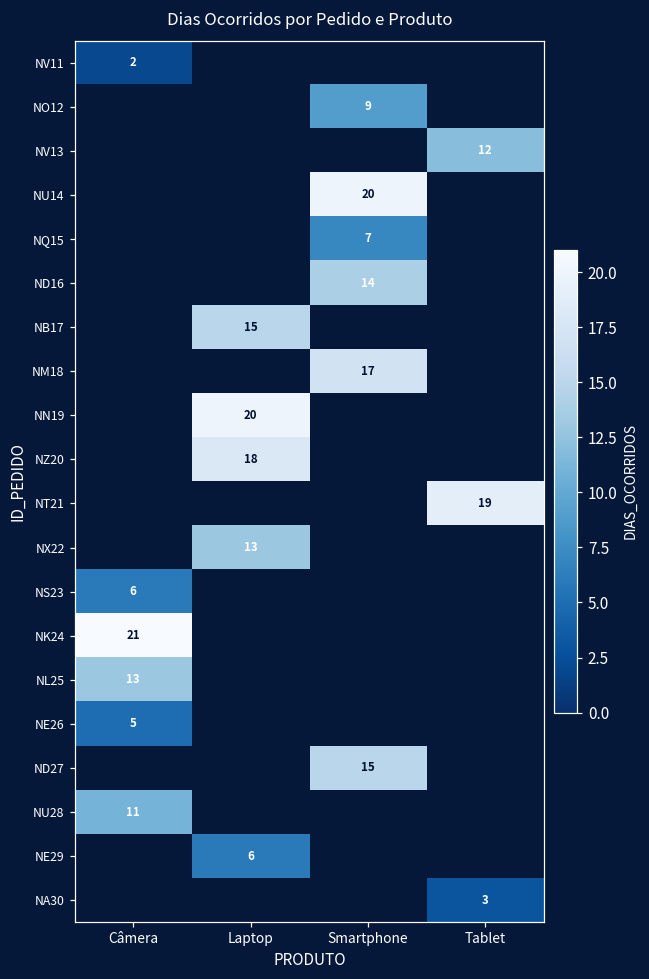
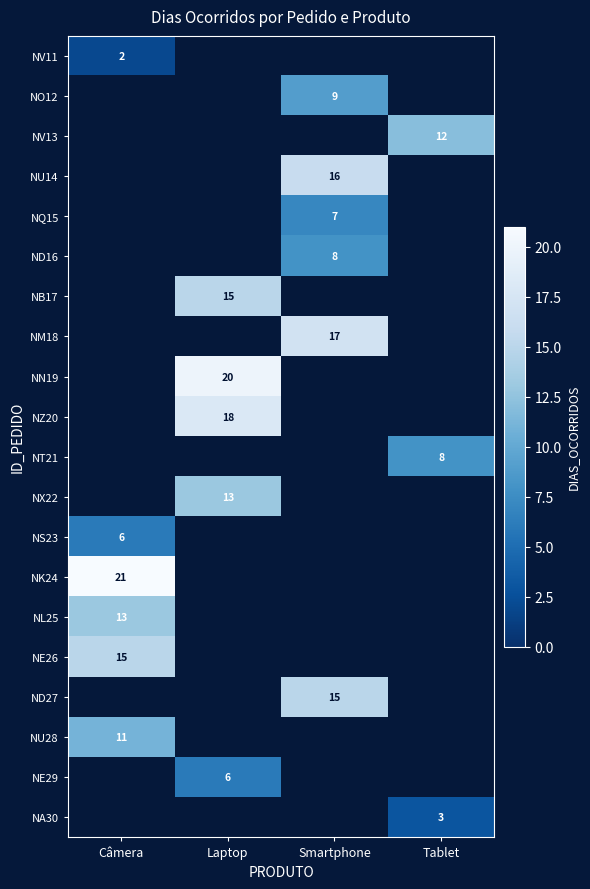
  {
    "NV11": {
      "Câmera": 2
    },
    "NO12": {
      "Smartphone": 9
    },
    "NV13": {
      "Tablet": 12
    },
    "NU14": {
-     "Smartphone": 20
+     "Smartphone": 16
    },
    "NQ15": {
      "Smartphone": 7
    },
    "ND16": {
-     "Smartphone": 14
+     "Smartphone": 8
    },
    "NB17": {
      "Laptop": 15
    },
    "NM18": {
      "Smartphone": 17
    },
    "NN19": {
      "Laptop": 20
    },
    "NZ20": {
      "Laptop": 18
    },
    "NT21": {
-     "Tablet": 19
+     "Tablet": 8
    },
    "NX22": {
      "Laptop": 13
    },
    "NS23": {
      "Câmera": 6
    },
    "NK24": {
      "Câmera": 21
    },
    "NL25": {
      "Câmera": 13
    },
    "NE26": {
-     "Câmera": 5
+     "Câmera": 15
    },
    "ND27": {
      "Smartphone": 15
    },
    "NU28": {
      "Câmera": 11
    },
    "NE29": {
      "Laptop": 6
    },
    "NA30": {
      "Tablet": 3
    }
  }
